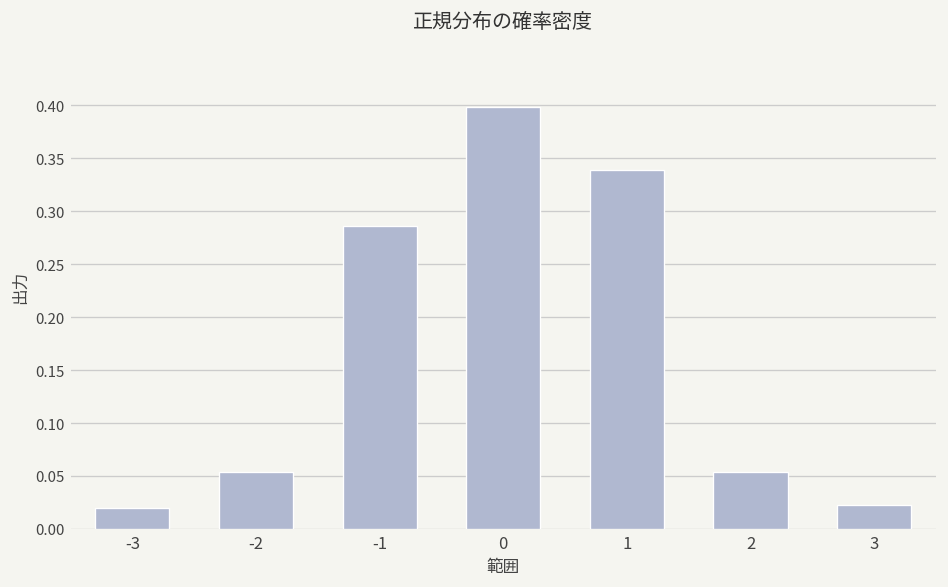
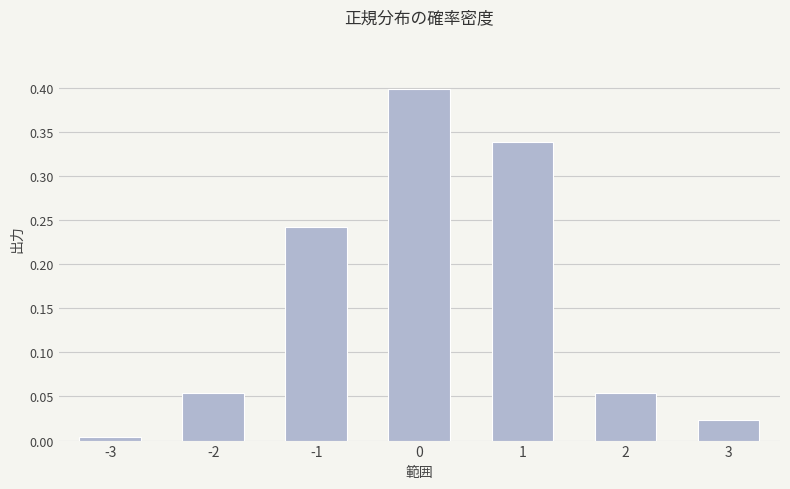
  {
-   "-3": 0.02,
+   "-3": 0.00,
    "-2": 0.05,
-   "-1": 0.29,
+   "-1": 0.24,
    "0": 0.40,
    "1": 0.34,
    "2": 0.05,
    "3": 0.02
  }
